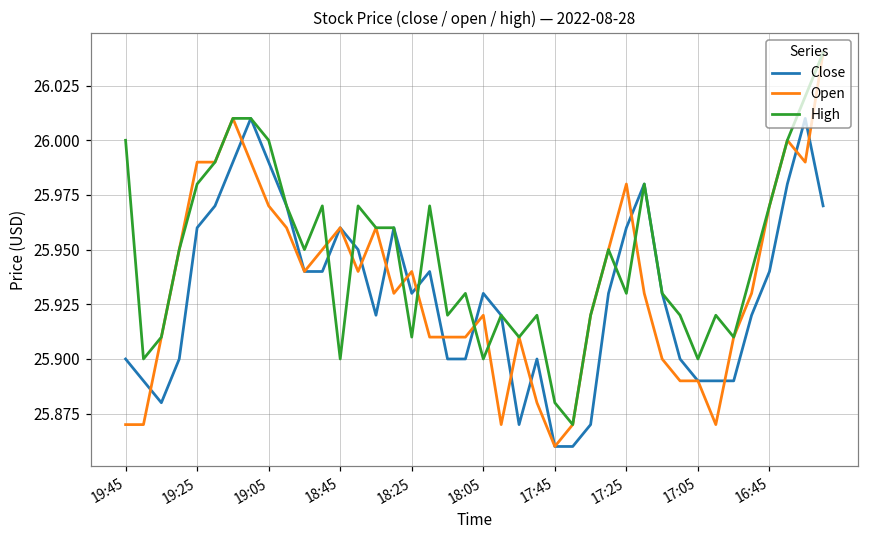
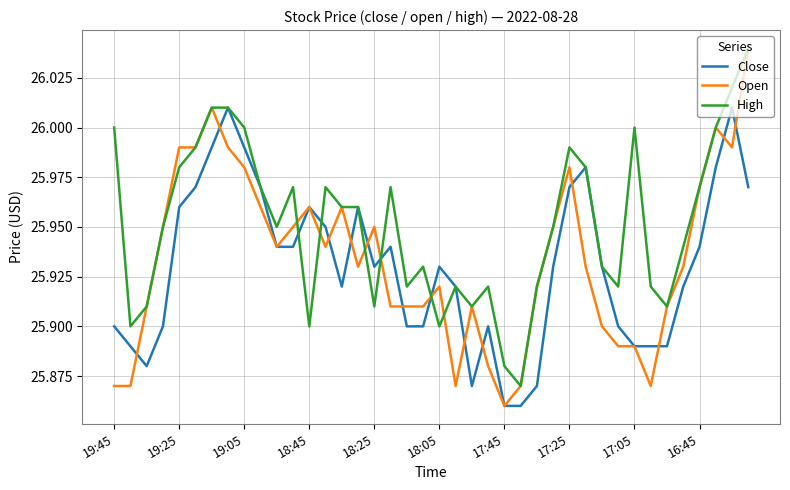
  {
    "Close": {
      "19:45": 25.90,
      "19:25": 25.96,
      "19:05": 25.99,
      "18:25": 25.93,
      "18:05": 25.93,
-     "17:25": 25.96,
+     "17:25": 25.97,
      "16:45": 25.94
    },
    "Open": {
      "19:45": 25.87,
      "19:25": 25.99,
-     "19:05": 25.97,
-     "18:25": 25.94,
+     "19:05": 25.98,
+     "18:25": 25.95,
      "18:05": 25.92,
      "17:25": 25.98
    },
    "High": {
      "19:45": 26.00,
      "19:25": 25.98,
      "19:05": 26.00,
      "18:45": 25.90,
      "18:25": 25.91,
      "18:05": 25.90,
      "17:45": 25.88,
-     "17:25": 25.93,
-     "17:05": 25.9
+     "17:25": 25.99,
+     "17:05": 26.0
    }
  }
